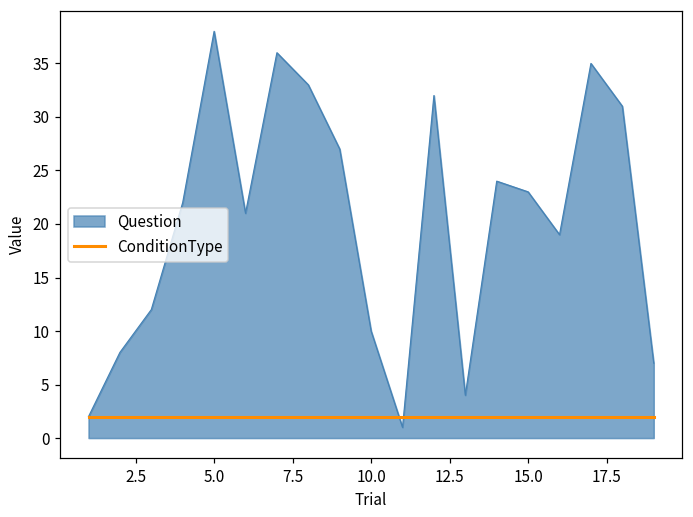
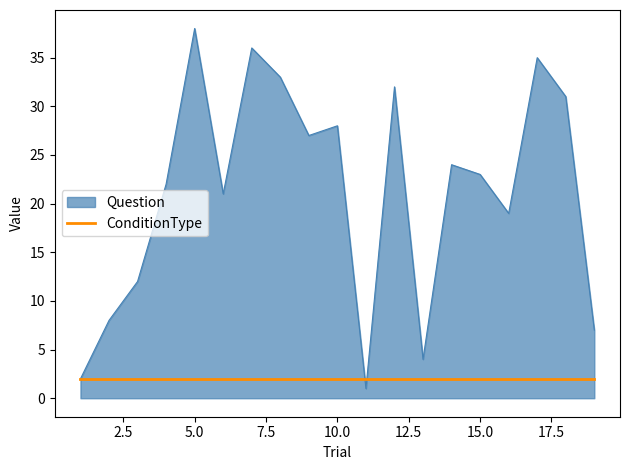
  {
    "Question": {
      "5.0": 38,
-     "10.0": 10,
+     "10.0": 28,
      "15.0": 23
    },
    "ConditionType": {
      "5.0": 2,
      "10.0": 2,
      "15.0": 2
    }
  }
